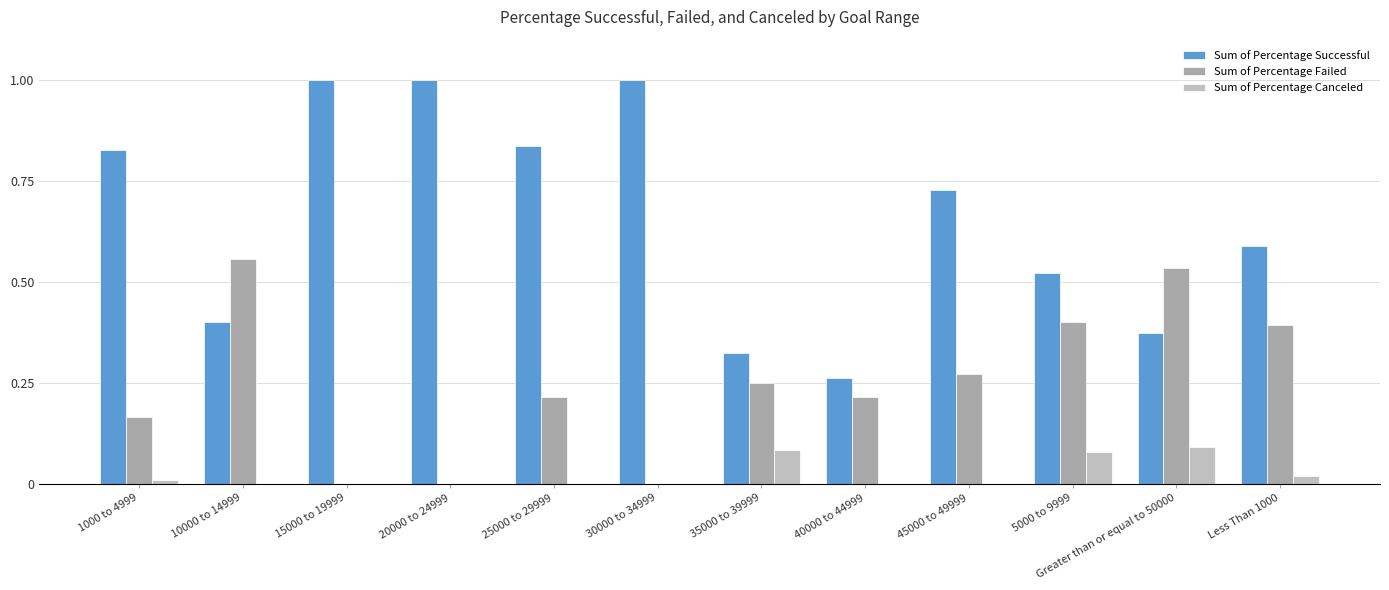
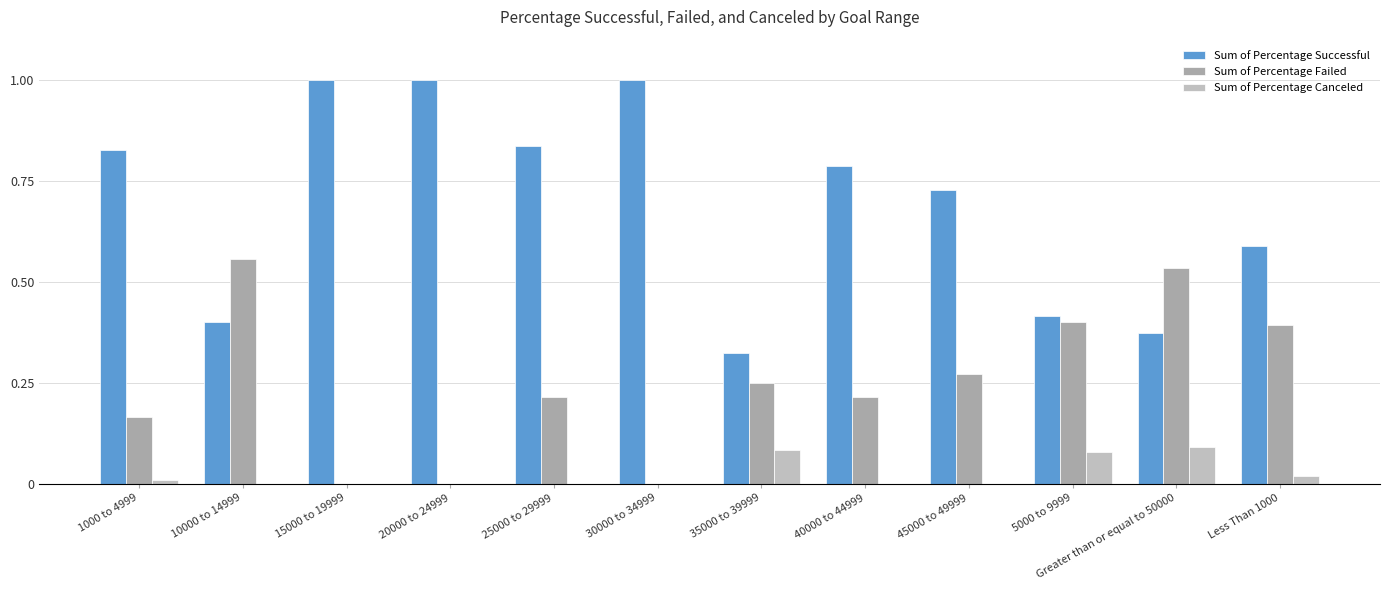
  {
    "Sum of Percentage Successful": {
      "1000 to 4999": 0.83,
      "10000 to 14999": 0.40,
      "15000 to 19999": 1.00,
      "20000 to 24999": 1.00,
      "25000 to 29999": 0.84,
      "30000 to 34999": 1.00,
      "35000 to 39999": 0.32,
-     "40000 to 44999": 0.26,
+     "40000 to 44999": 0.79,
      "45000 to 49999": 0.73,
-     "5000 to 9999": 0.52,
+     "5000 to 9999": 0.41,
      "Greater than or equal to 50000": 0.37,
      "Less Than 1000": 0.59
    }
  }
